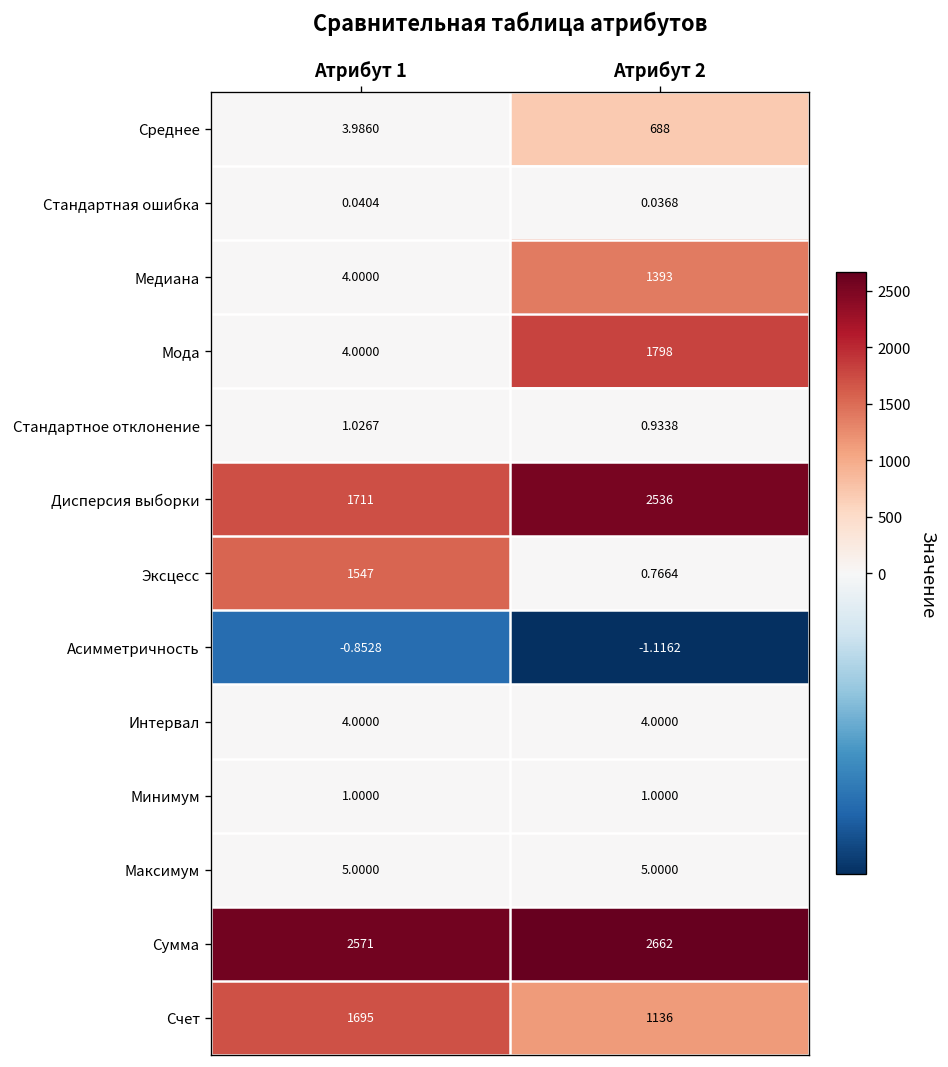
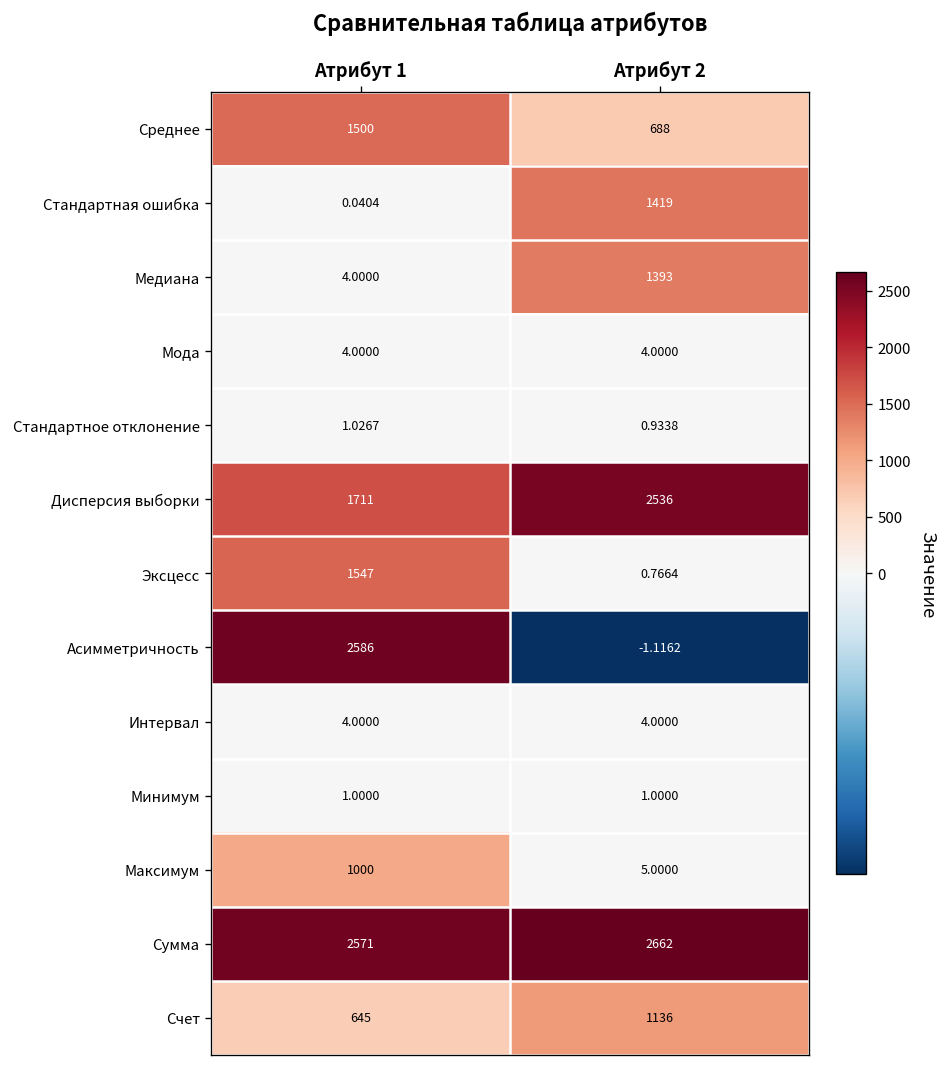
  {
    "Среднее": {
-     "Атрибут 1": 3.9860,
+     "Атрибут 1": 1500,
      "Атрибут 2": 688
    },
    "Стандартная ошибка": {
      "Атрибут 1": 0.0404,
-     "Атрибут 2": 0.0368
+     "Атрибут 2": 1419
    },
    "Медиана": {
      "Атрибут 1": 4.0000,
      "Атрибут 2": 1393
    },
    "Мода": {
      "Атрибут 1": 4.0000,
-     "Атрибут 2": 1798
+     "Атрибут 2": 4.0000
    },
    "Стандартное отклонение": {
      "Атрибут 1": 1.0267,
      "Атрибут 2": 0.9338
    },
    "Дисперсия выборки": {
      "Атрибут 1": 1711,
      "Атрибут 2": 2536
    },
    "Эксцесс": {
      "Атрибут 1": 1547,
      "Атрибут 2": 0.7664
    },
    "Асимметричность": {
-     "Атрибут 1": -0.8528,
+     "Атрибут 1": 2586,
      "Атрибут 2": -1.1162
    },
    "Интервал": {
      "Атрибут 1": 4.0000,
      "Атрибут 2": 4.0000
    },
    "Минимум": {
      "Атрибут 1": 1.0000,
      "Атрибут 2": 1.0000
    },
    "Максимум": {
-     "Атрибут 1": 5.0000,
+     "Атрибут 1": 1000,
      "Атрибут 2": 5.0000
    },
    "Сумма": {
      "Атрибут 1": 2571,
      "Атрибут 2": 2662
    },
    "Счет": {
-     "Атрибут 1": 1695,
+     "Атрибут 1": 645,
      "Атрибут 2": 1136
    }
  }
